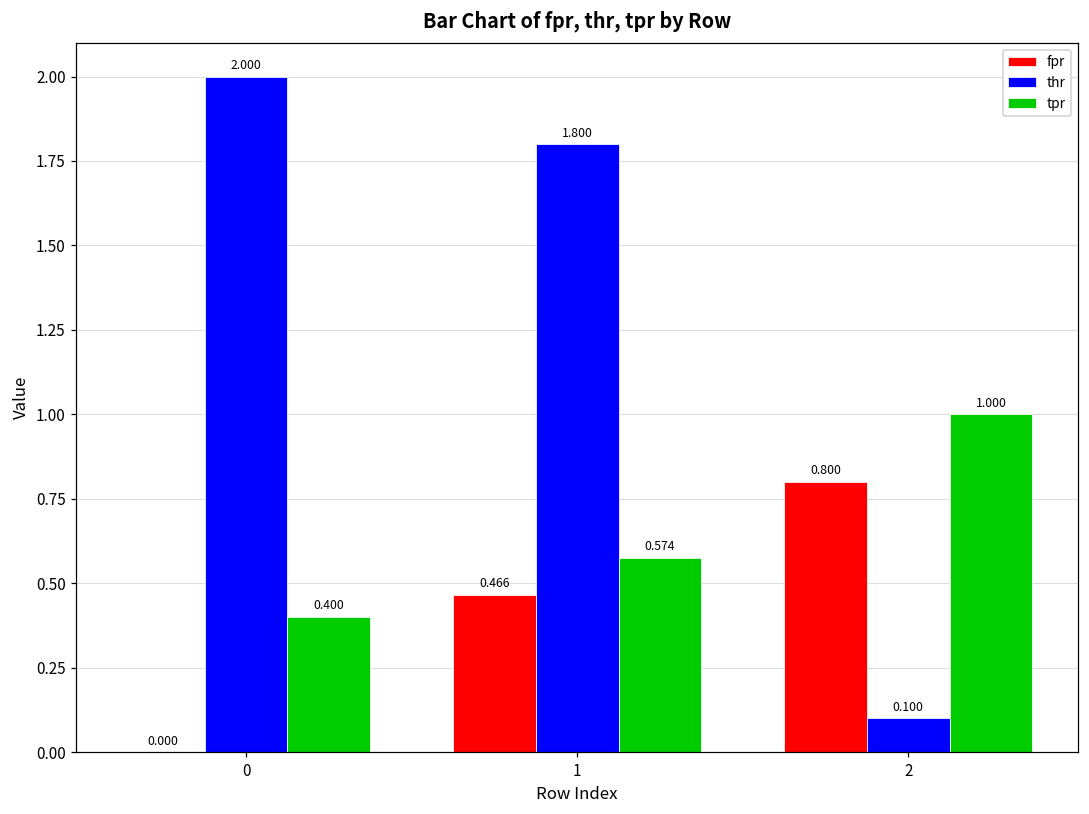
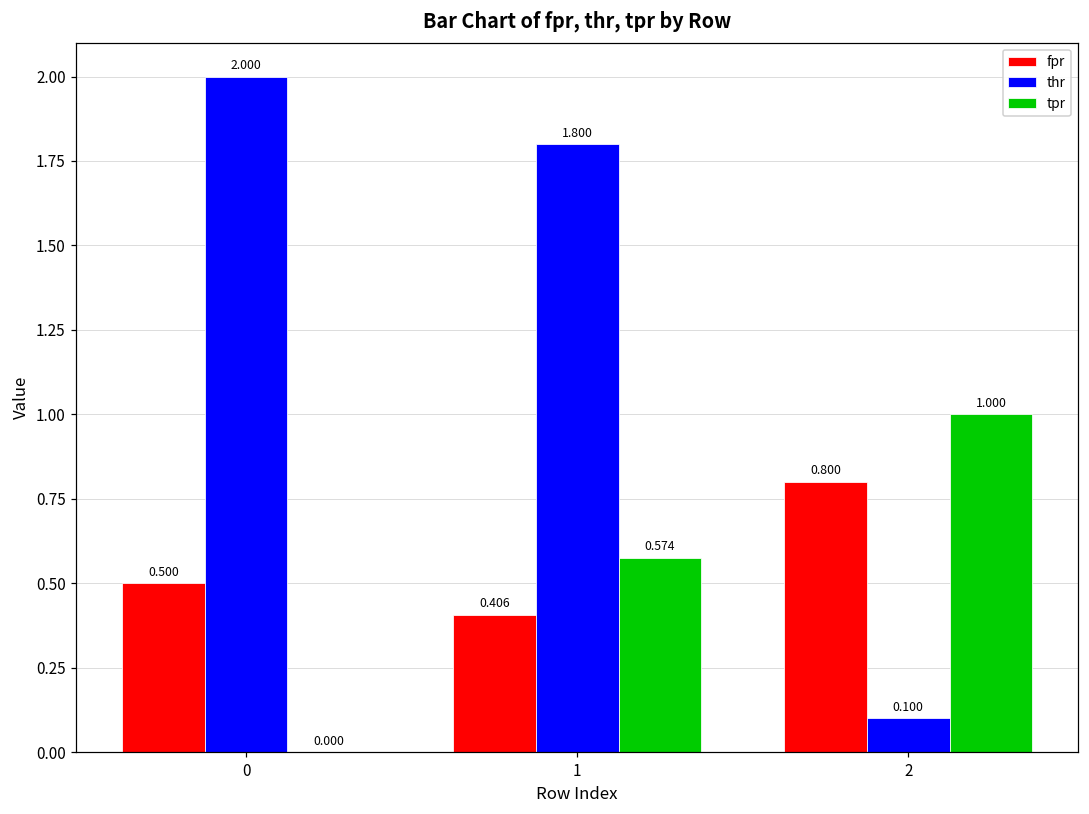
  {
    "fpr": {
-     "0": 0.000,
-     "1": 0.466,
+     "0": 0.500,
+     "1": 0.406,
      "2": 0.800
    },
    "thr": {
      "0": 2.000,
      "1": 1.800,
      "2": 0.100
    },
    "tpr": {
-     "0": 0.400,
+     "0": 0.000,
      "1": 0.574,
      "2": 1.000
    }
  }
